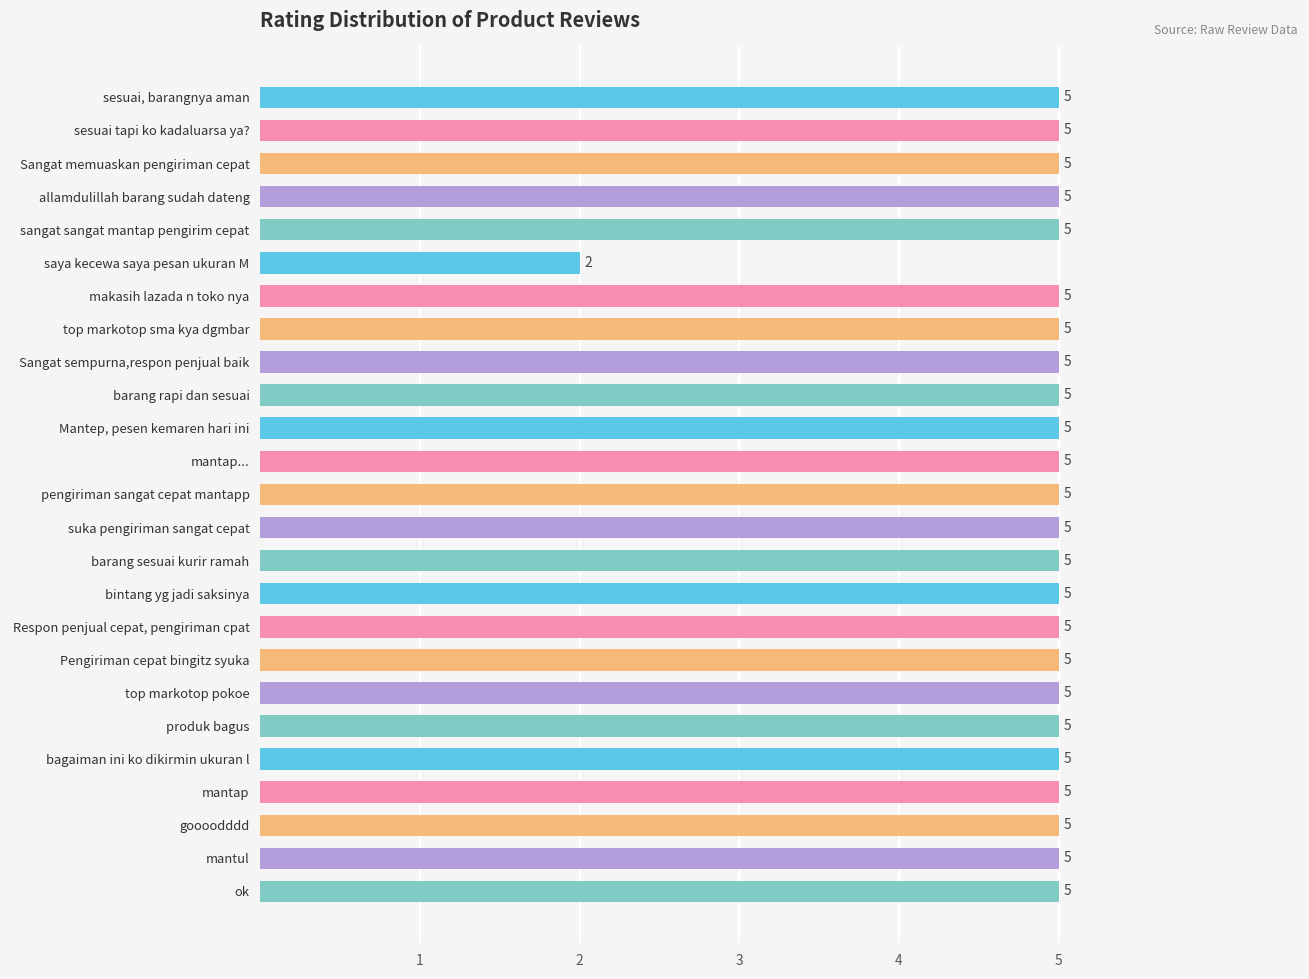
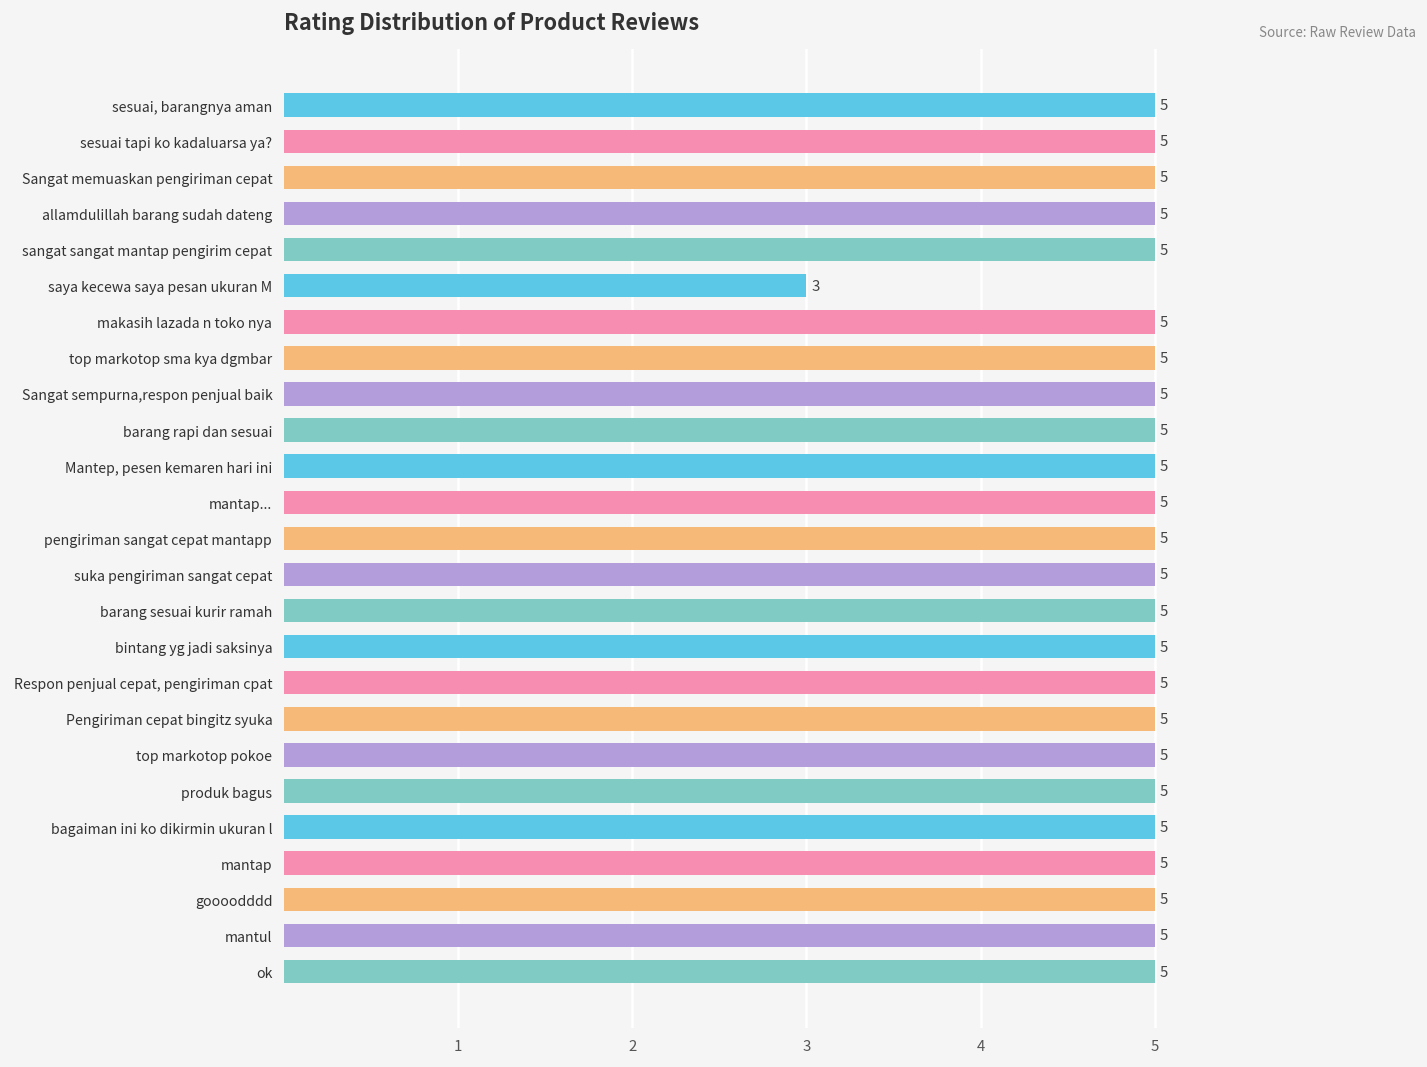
  {
    "sesuai, barangnya aman": 5,
    "sesuai tapi ko kadaluarsa ya?": 5,
    "Sangat memuaskan pengiriman cepat": 5,
    "allamdulillah barang sudah dateng": 5,
    "sangat sangat mantap pengirim cepat": 5,
-   "saya kecewa saya pesan ukuran M": 2,
+   "saya kecewa saya pesan ukuran M": 3,
    "makasih lazada n toko nya": 5,
    "top markotop sma kya dgmbar": 5,
    "Sangat sempurna,respon penjual baik": 5,
    "barang rapi dan sesuai": 5,
    "Mantep, pesen kemaren hari ini": 5,
    "mantap...": 5,
    "pengiriman sangat cepat mantapp": 5,
    "suka pengiriman sangat cepat": 5,
    "barang sesuai kurir ramah": 5,
    "bintang yg jadi saksinya": 5,
    "Respon penjual cepat, pengiriman cpat": 5,
    "Pengiriman cepat bingitz syuka": 5,
    "top markotop pokoe": 5,
    "produk bagus": 5,
    "bagaiman ini ko dikirmin ukuran l": 5,
    "mantap": 5,
    "goooodddd": 5,
    "mantul": 5,
    "ok": 5
  }
